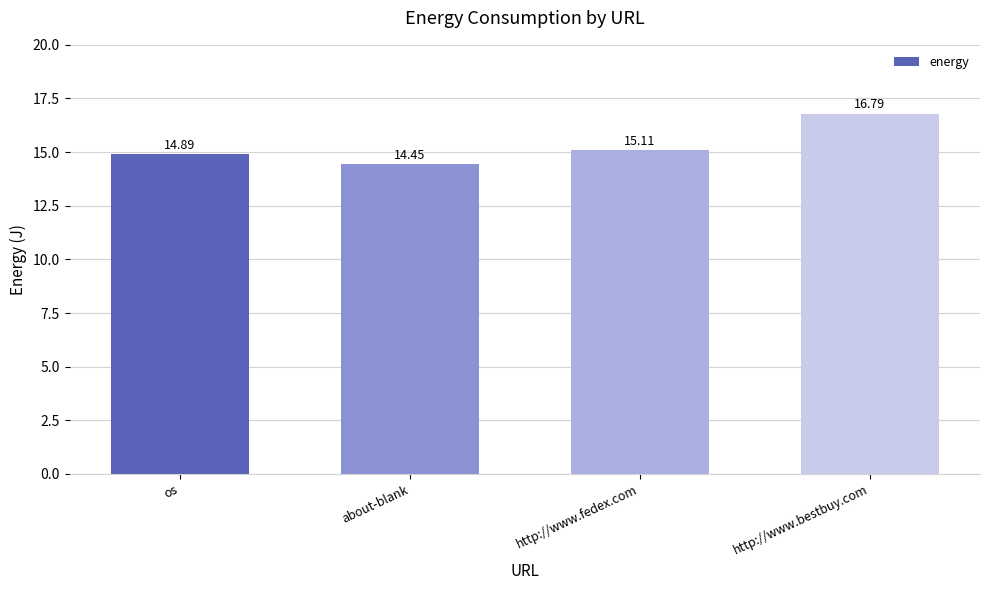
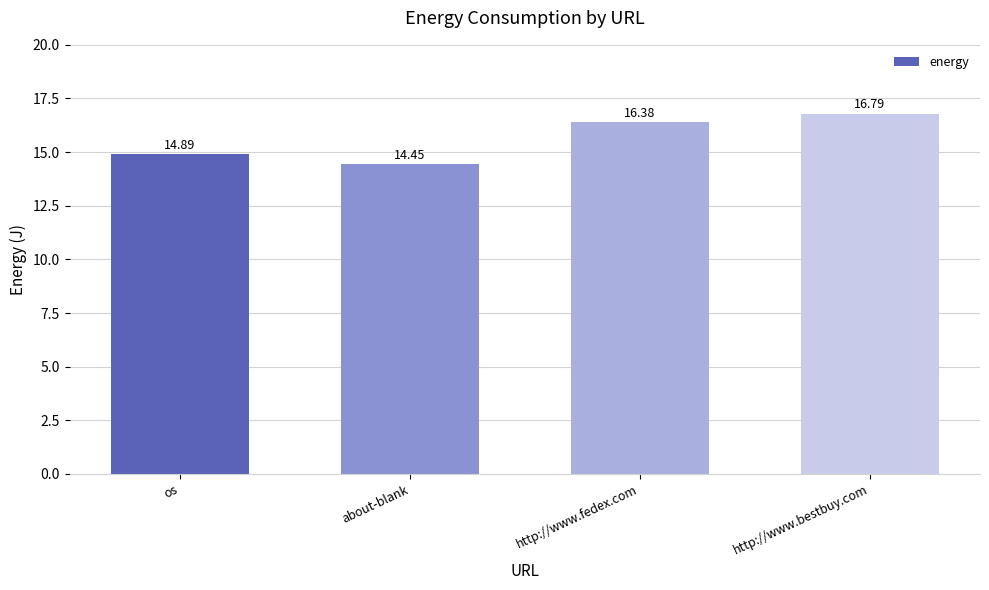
  {
    "os": 14.89,
    "about-blank": 14.45,
-   "http://www.fedex.com": 15.11,
+   "http://www.fedex.com": 16.38,
    "http://www.bestbuy.com": 16.79
  }
